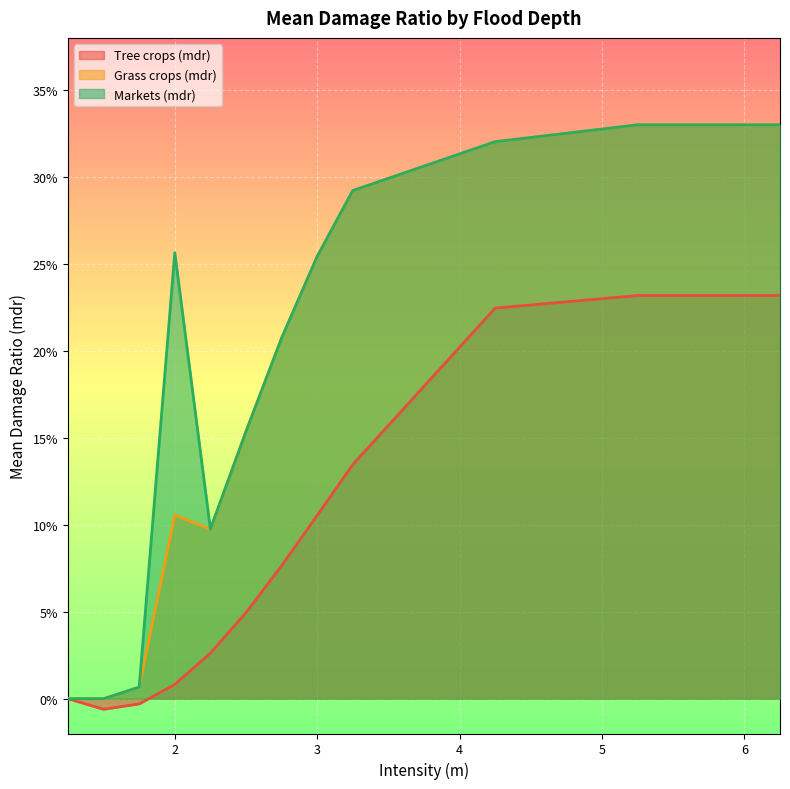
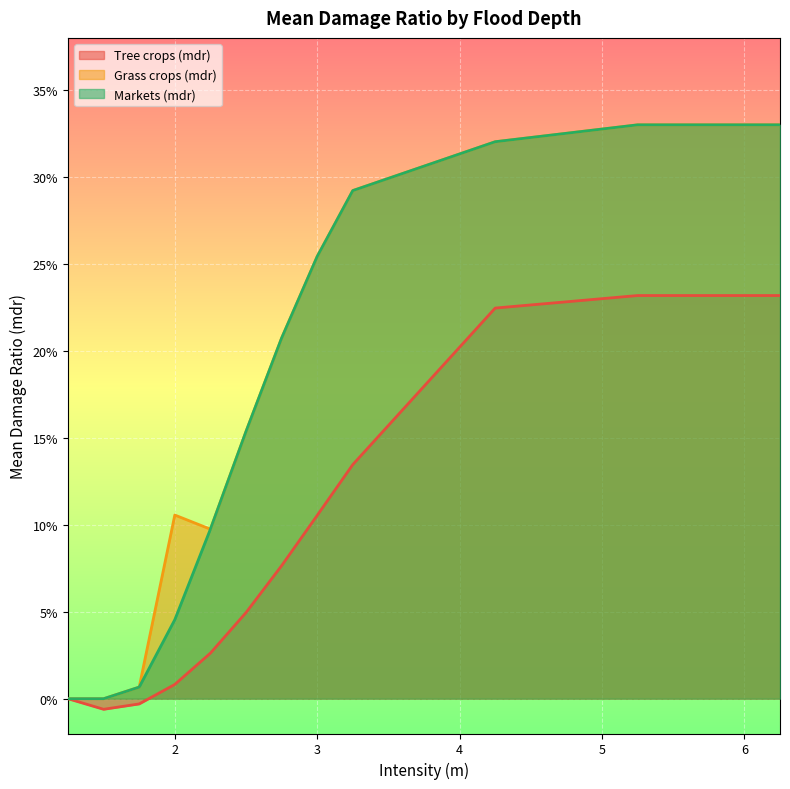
  {
    "Grass crops (mdr)": {
      "2": "10.6%"
    },
    "Markets (mdr)": {
-     "2": "25.6%"
+     "2": "4.5%"
    }
  }
